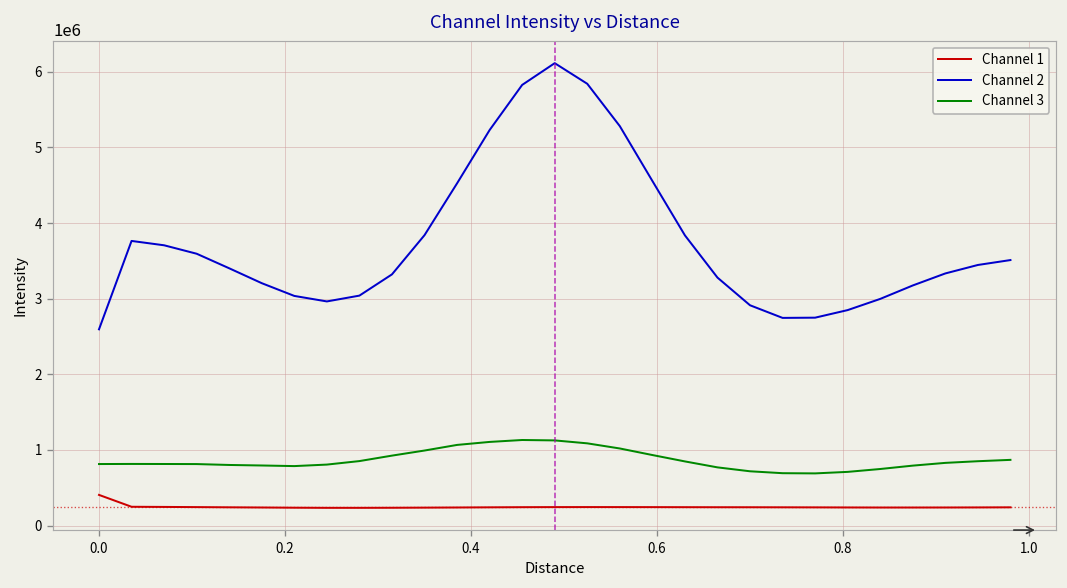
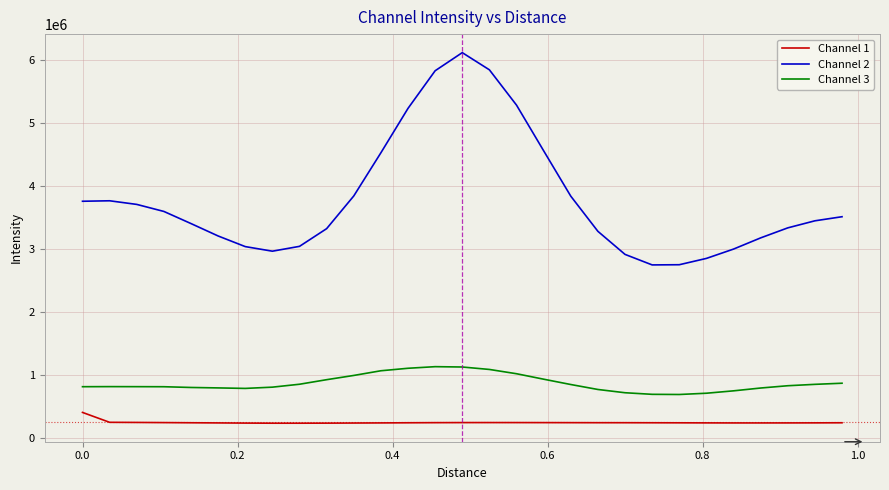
  {
    "Channel 1": {
      "0.0": 400000
    },
    "Channel 2": {
-     "0.0": 2600000
+     "0.0": 3800000
    },
    "Channel 3": {
      "0.0": 800000
    }
  }
